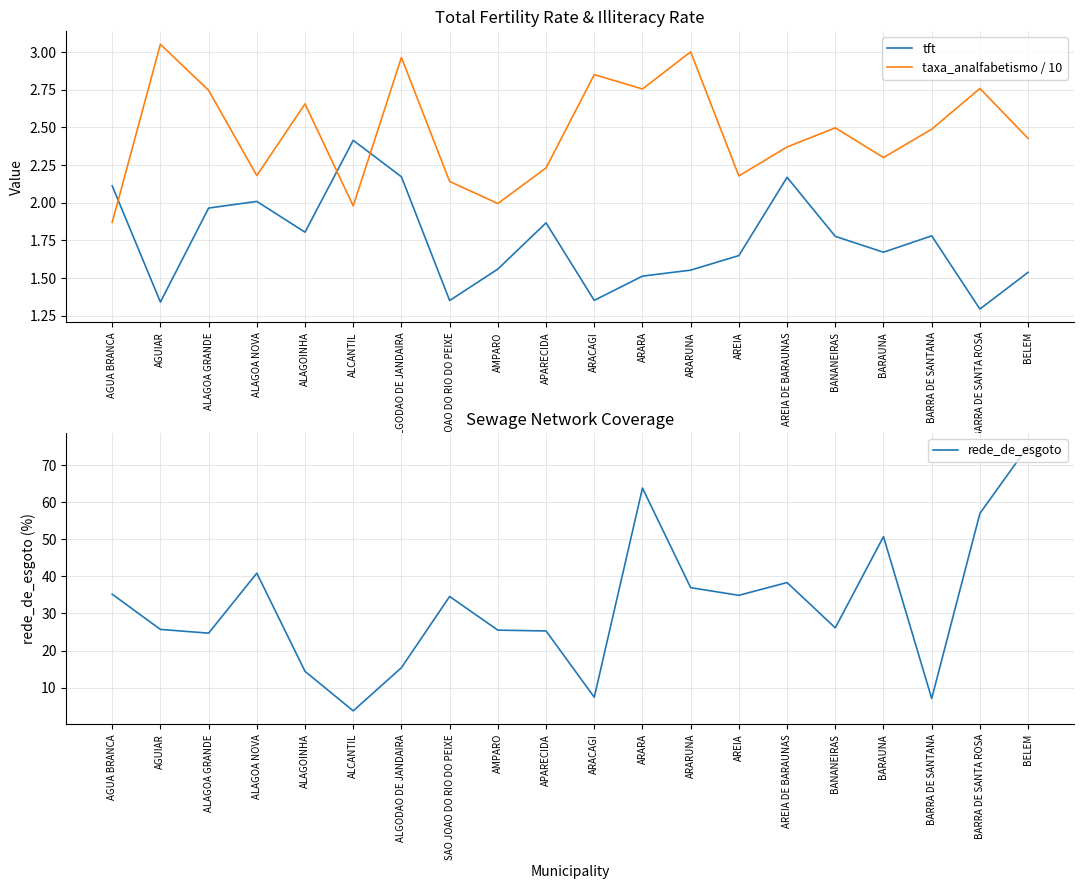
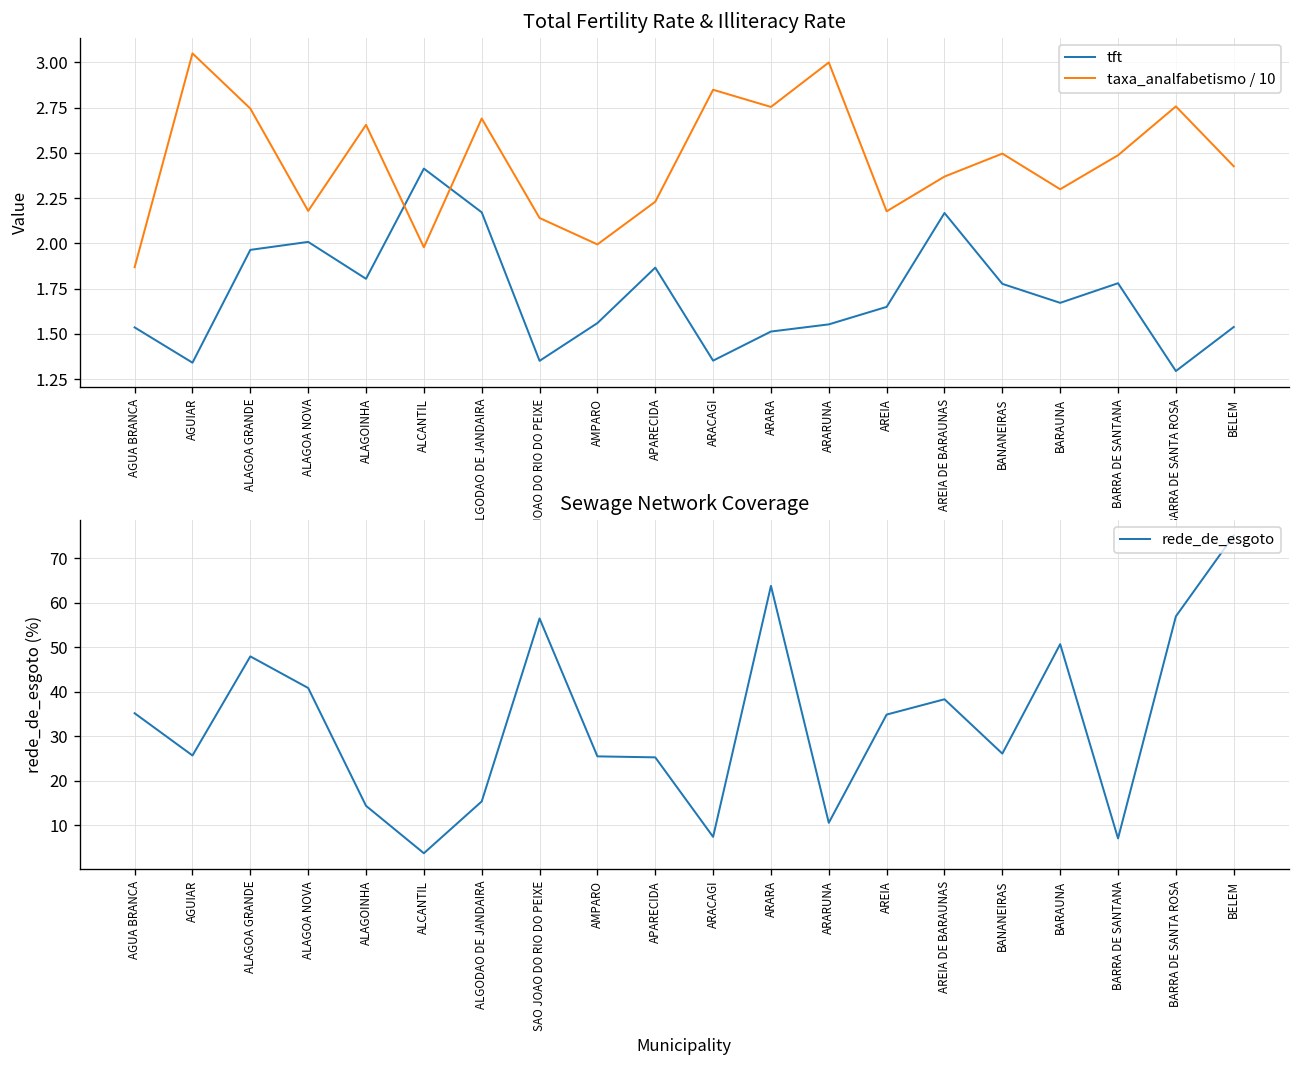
  {
    "Total Fertility Rate & Illiteracy Rate": {
      "tft": {
-       "AGUA BRANCA": 2.11,
+       "AGUA BRANCA": 1.54,
        "AGUIAR": 1.34,
        "ALAGOA GRANDE": 1.96,
        "ALAGOA NOVA": 2.01,
        "ALAGOINHA": 1.80,
        "ALCANTIL": 2.41,
        "ALGODAO DE JANDAIRA": 2.17,
        "SAO JOAO DO RIO DO PEIXE": 1.35,
        "AMPARO": 1.56,
        "APARECIDA": 1.87,
        "ARACAGI": 1.35,
        "ARARA": 1.51,
        "ARARUNA": 1.55,
        "AREIA": 1.65,
        "AREIA DE BARAUNAS": 2.17,
        "BANANEIRAS": 1.78,
        "BARAUNA": 1.67,
        "BARRA DE SANTANA": 1.78,
        "BARRA DE SANTA ROSA": 1.29,
        "BELEM": 1.54
      },
      "taxa_analfabetismo / 10": {
        "AGUA BRANCA": 1.87,
        "AGUIAR": 3.05,
        "ALAGOA GRANDE": 2.75,
        "ALAGOA NOVA": 2.18,
        "ALAGOINHA": 2.66,
        "ALCANTIL": 1.98,
-       "ALGODAO DE JANDAIRA": 2.96,
+       "ALGODAO DE JANDAIRA": 2.69,
        "SAO JOAO DO RIO DO PEIXE": 2.14,
        "AMPARO": 1.99,
        "APARECIDA": 2.23,
        "ARACAGI": 2.85,
        "ARARA": 2.75,
        "ARARUNA": 3.00,
        "AREIA": 2.18,
        "AREIA DE BARAUNAS": 2.37,
        "BANANEIRAS": 2.50,
        "BARAUNA": 2.30,
        "BARRA DE SANTANA": 2.49,
        "BARRA DE SANTA ROSA": 2.76,
        "BELEM": 2.43
      }
    },
    "Sewage Network Coverage": {
      "AGUA BRANCA": 35,
      "AGUIAR": 26,
-     "ALAGOA GRANDE": 25,
+     "ALAGOA GRANDE": 48,
      "ALAGOA NOVA": 41,
      "ALAGOINHA": 14,
      "ALCANTIL": 4,
      "ALGODAO DE JANDAIRA": 15,
-     "SAO JOAO DO RIO DO PEIXE": 35,
+     "SAO JOAO DO RIO DO PEIXE": 56,
      "AMPARO": 26,
      "APARECIDA": 25,
      "ARACAGI": 7,
      "ARARA": 64,
-     "ARARUNA": 37,
+     "ARARUNA": 11,
      "AREIA": 35,
      "AREIA DE BARAUNAS": 38,
      "BANANEIRAS": 26,
      "BARAUNA": 51,
      "BARRA DE SANTANA": 7,
      "BARRA DE SANTA ROSA": 57
    }
  }
